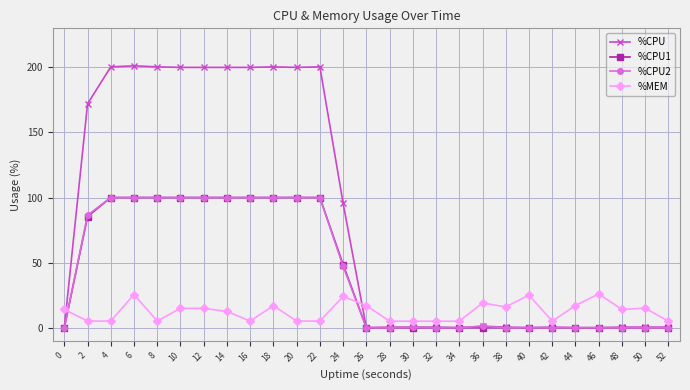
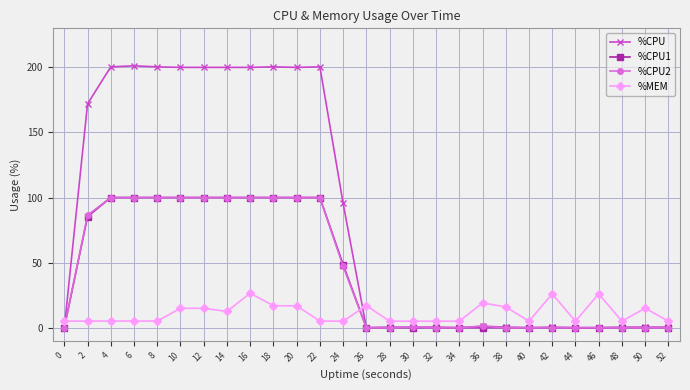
  {
    "%MEM": {
-     "0": 14,
+     "0": 5,
      "2": 5,
      "4": 5,
-     "6": 26,
+     "6": 5,
      "8": 5,
      "10": 15,
      "12": 15,
      "14": 13,
-     "16": 5,
+     "16": 27,
      "18": 17,
-     "20": 5,
+     "20": 17,
      "22": 5,
-     "24": 24,
+     "24": 5,
      "26": 17,
      "28": 5,
      "30": 5,
      "32": 5,
      "34": 5,
      "36": 19,
      "38": 16,
-     "40": 25,
-     "42": 5,
-     "44": 17,
+     "40": 5,
+     "42": 26,
+     "44": 5,
      "46": 26,
-     "48": 14,
+     "48": 5,
      "50": 15,
      "52": 5
    }
  }
